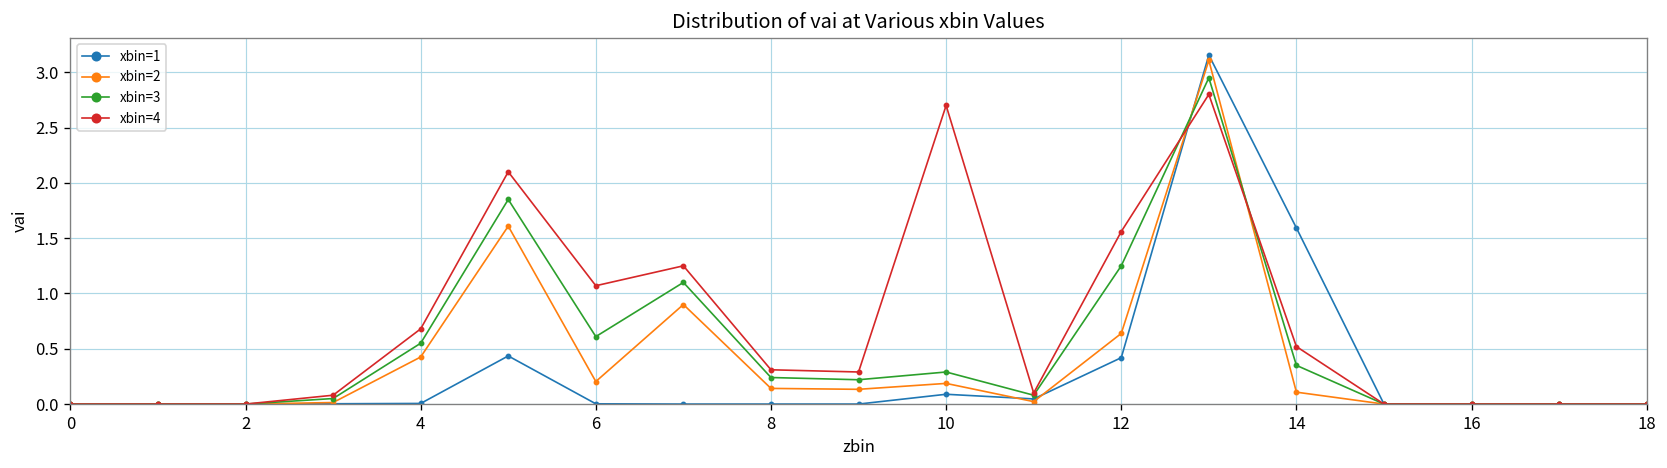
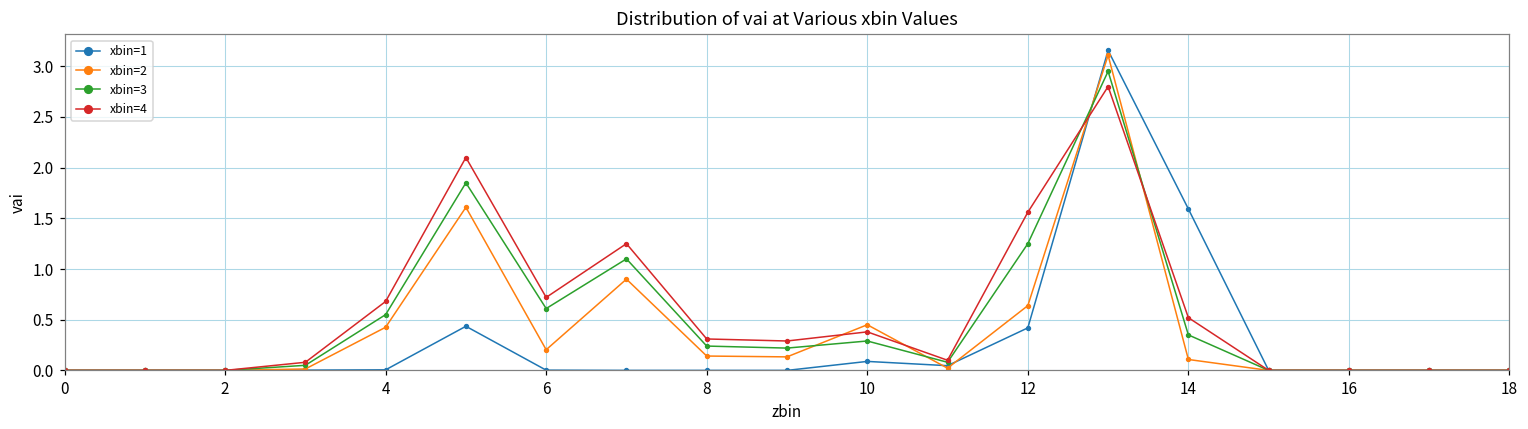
  {
    "xbin=1": {
      "4": 0.0,
      "6": 0.0,
      "8": 0.0,
      "10": 0.1,
      "12": 0.4,
      "14": 1.6
    },
    "xbin=2": {
      "4": 0.4,
      "6": 0.2,
      "8": 0.1,
-     "10": 0.2,
+     "10": 0.5,
      "12": 0.6,
      "14": 0.1
    },
    "xbin=3": {
      "4": 0.6,
      "6": 0.6,
      "8": 0.2,
      "10": 0.3,
      "12": 1.3,
      "14": 0.4
    },
    "xbin=4": {
      "4": 0.7,
-     "6": 1.1,
+     "6": 0.7,
      "8": 0.3,
-     "10": 2.7,
+     "10": 0.4,
      "12": 1.6,
      "14": 0.5
    }
  }
